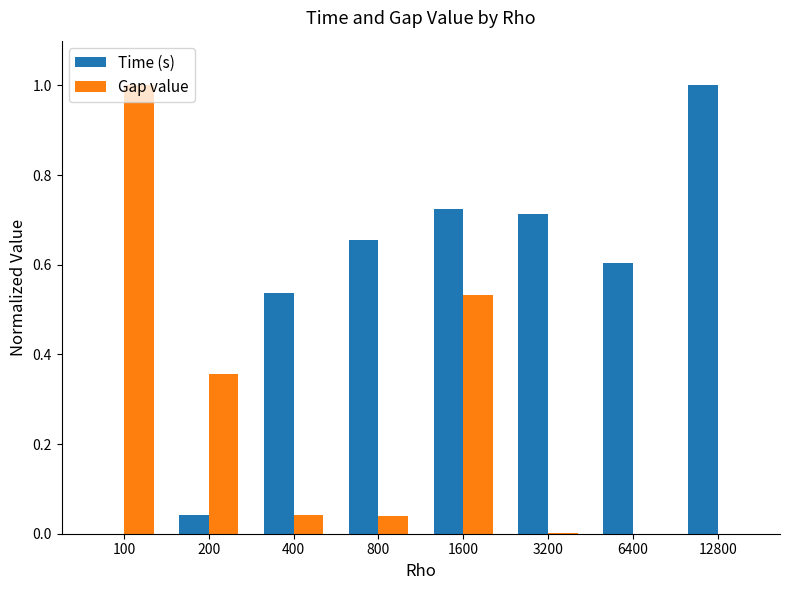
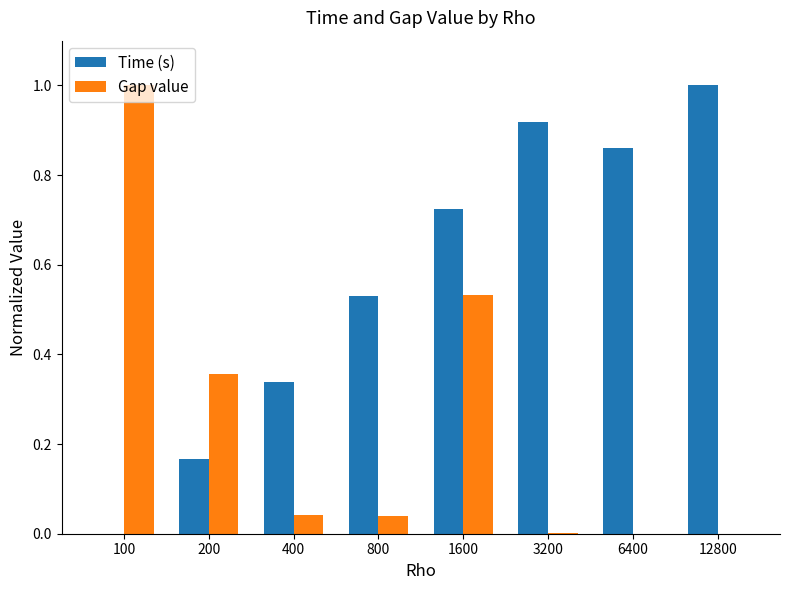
  {
    "Time (s)": {
      "100": 0.00,
-     "200": 0.04,
-     "400": 0.54,
-     "800": 0.65,
+     "200": 0.17,
+     "400": 0.34,
+     "800": 0.53,
      "1600": 0.73,
-     "3200": 0.71,
-     "6400": 0.60,
+     "3200": 0.92,
+     "6400": 0.86,
      "12800": 1.00
    },
    "Gap value": {
      "200": 0.36,
      "400": 0.04,
      "800": 0.04,
      "1600": 0.53,
      "12800": 0.00
    }
  }
